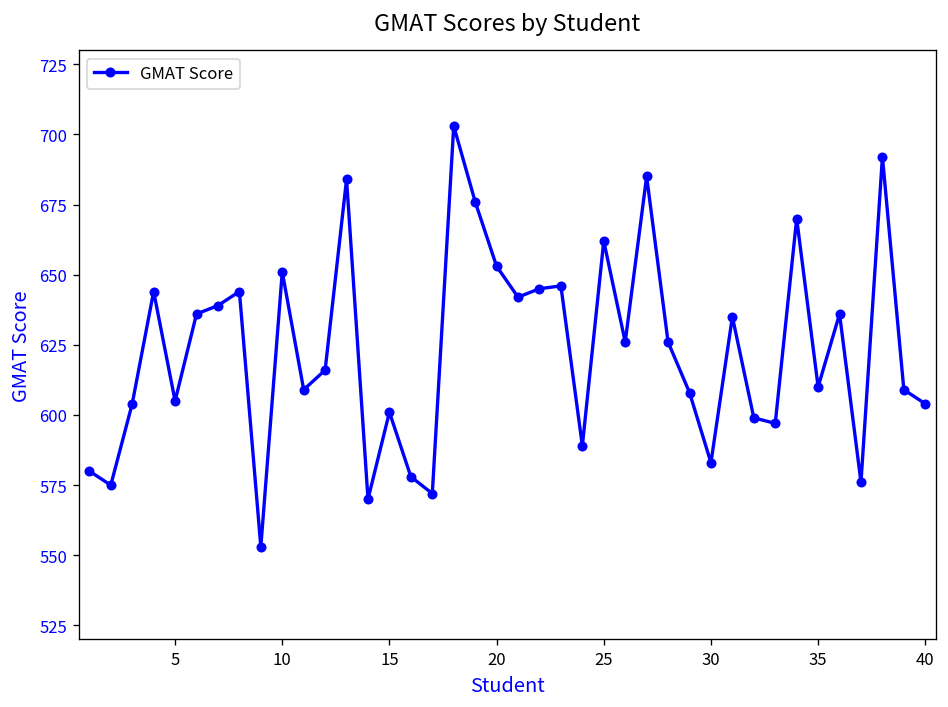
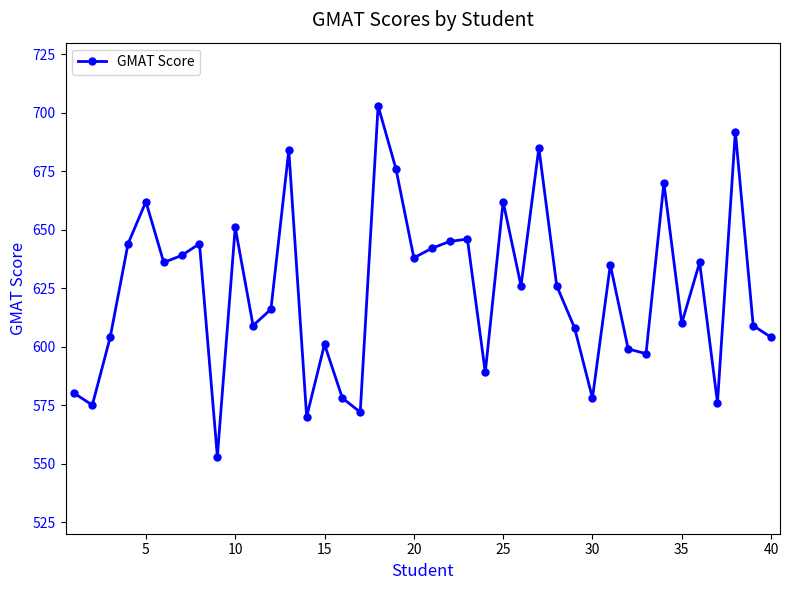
  {
-   "5": 605,
+   "5": 662,
    "10": 651,
    "15": 601,
-   "20": 653,
+   "20": 638,
    "25": 662,
-   "30": 583,
+   "30": 578,
    "35": 610,
    "40": 604
  }
